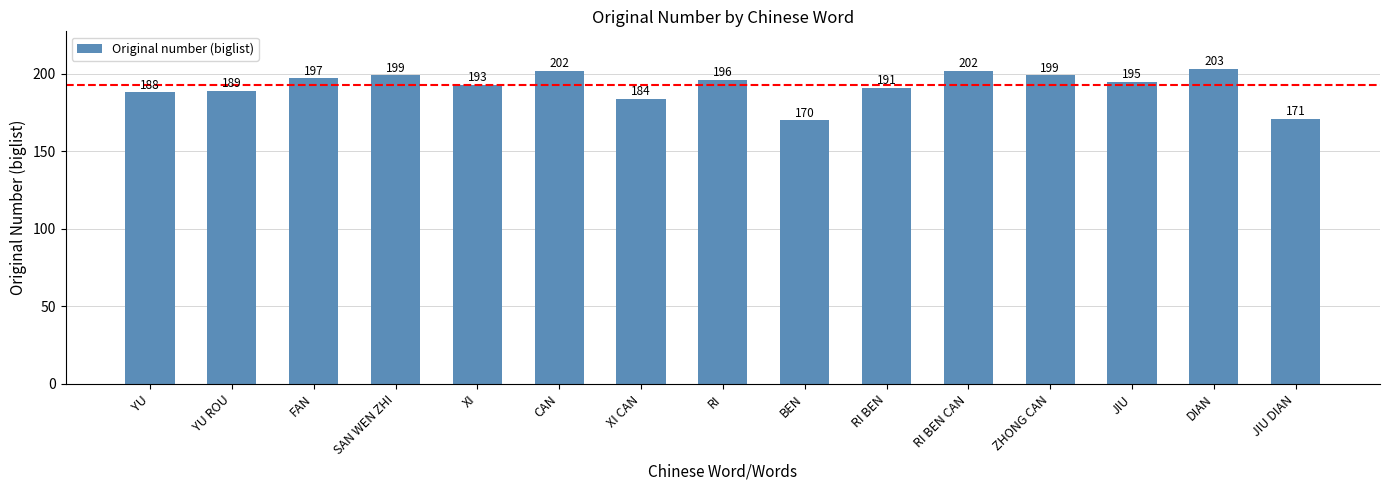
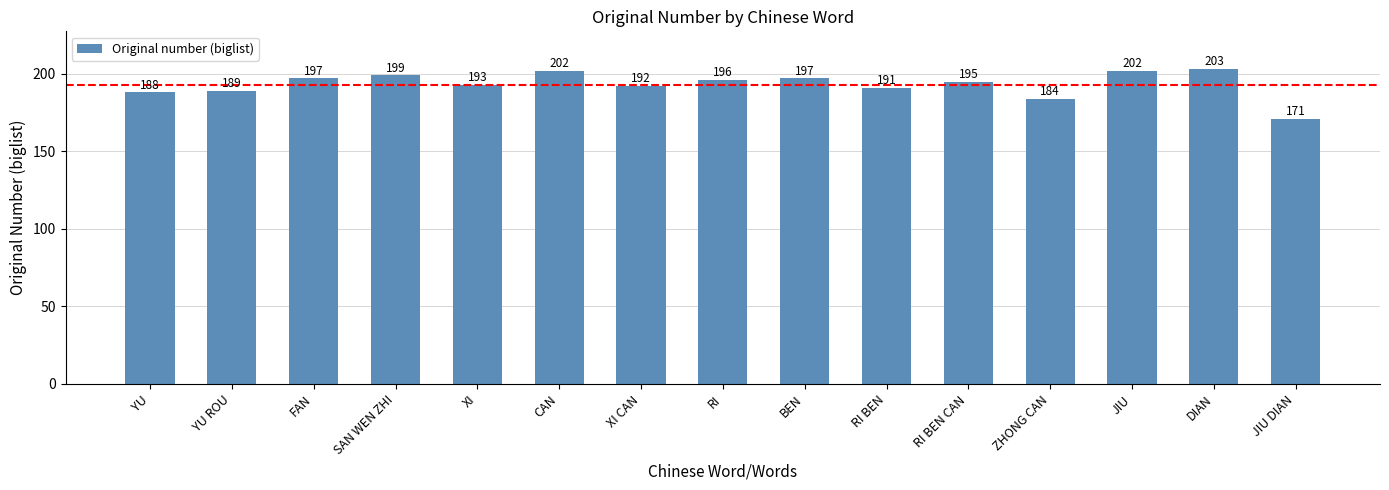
  {
    "YU": 188,
    "YU ROU": 189,
    "FAN": 197,
    "SAN WEN ZHI": 199,
    "XI": 193,
    "CAN": 202,
-   "XI CAN": 184,
+   "XI CAN": 192,
    "RI": 196,
-   "BEN": 170,
+   "BEN": 197,
    "RI BEN": 191,
-   "RI BEN CAN": 202,
-   "ZHONG CAN": 199,
-   "JIU": 195,
+   "RI BEN CAN": 195,
+   "ZHONG CAN": 184,
+   "JIU": 202,
    "DIAN": 203,
    "JIU DIAN": 171
  }
